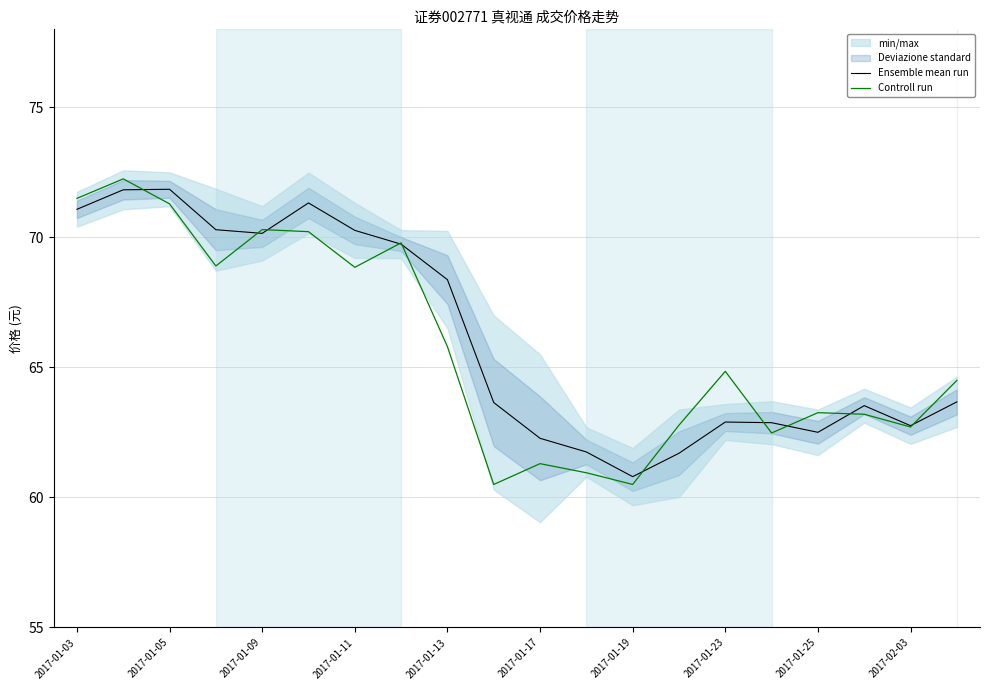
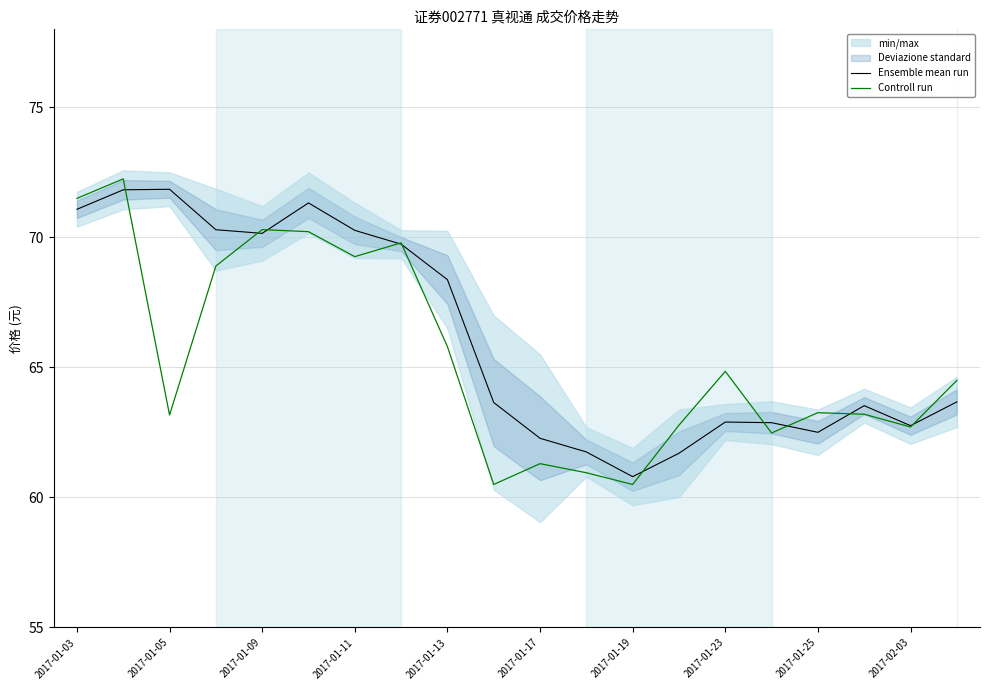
  {
    "Ensemble mean run": {
      "2017-01-03": 71.1,
      "2017-01-05": 71.9,
      "2017-01-09": 70.2,
      "2017-01-11": 70.3,
      "2017-01-13": 68.4,
      "2017-01-17": 62.3,
      "2017-01-19": 60.8,
      "2017-01-23": 62.9,
      "2017-01-25": 62.5
    },
    "Controll run": {
-     "2017-01-05": 71.3,
+     "2017-01-05": 63.2,
      "2017-01-09": 70.3,
-     "2017-01-11": 68.9,
+     "2017-01-11": 69.3,
      "2017-01-13": 65.8,
      "2017-01-17": 61.3,
      "2017-01-19": 60.5,
      "2017-01-23": 64.9,
      "2017-01-25": 63.3
    }
  }
